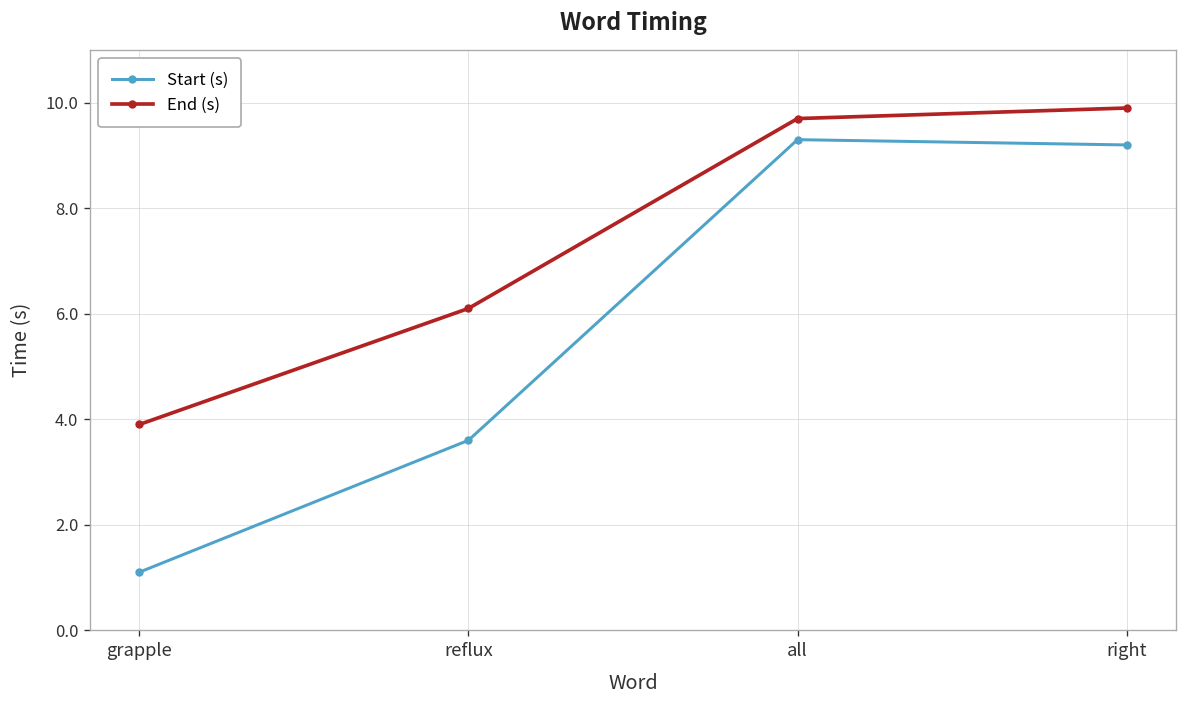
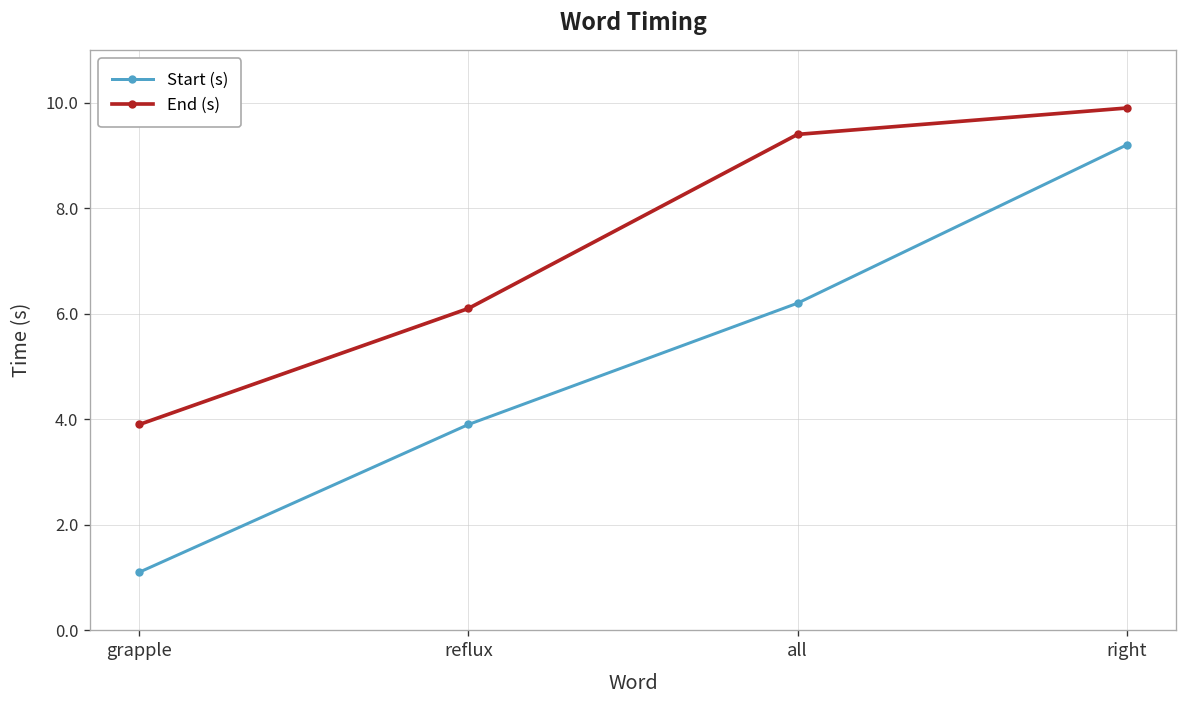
  {
    "Start (s)": {
      "grapple": 1.1,
-     "reflux": 3.6,
-     "all": 9.3,
+     "reflux": 3.9,
+     "all": 6.2,
      "right": 9.2
    },
    "End (s)": {
      "grapple": 3.9,
      "reflux": 6.1,
-     "all": 9.7,
+     "all": 9.4,
      "right": 9.9
    }
  }
